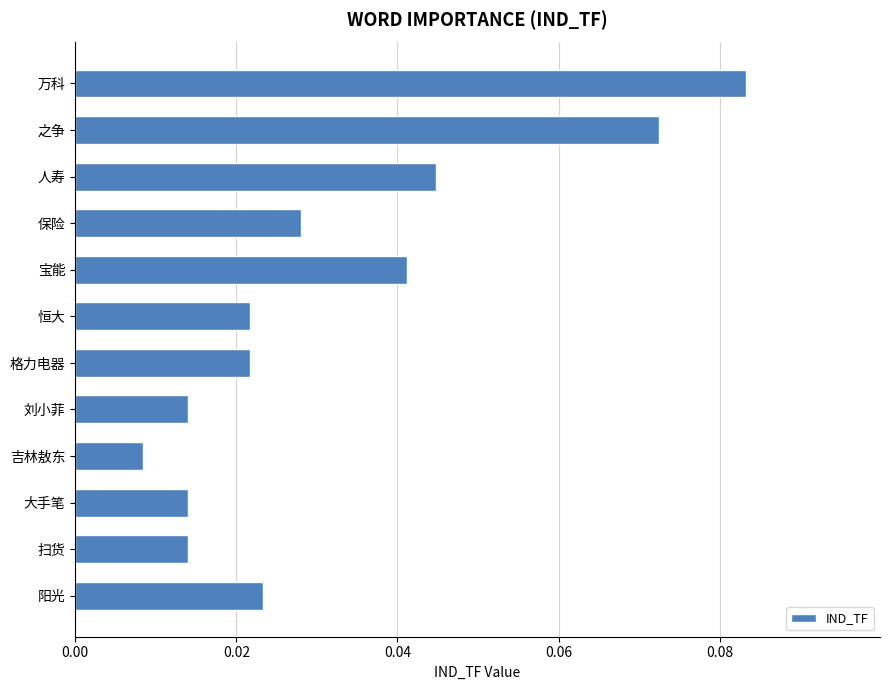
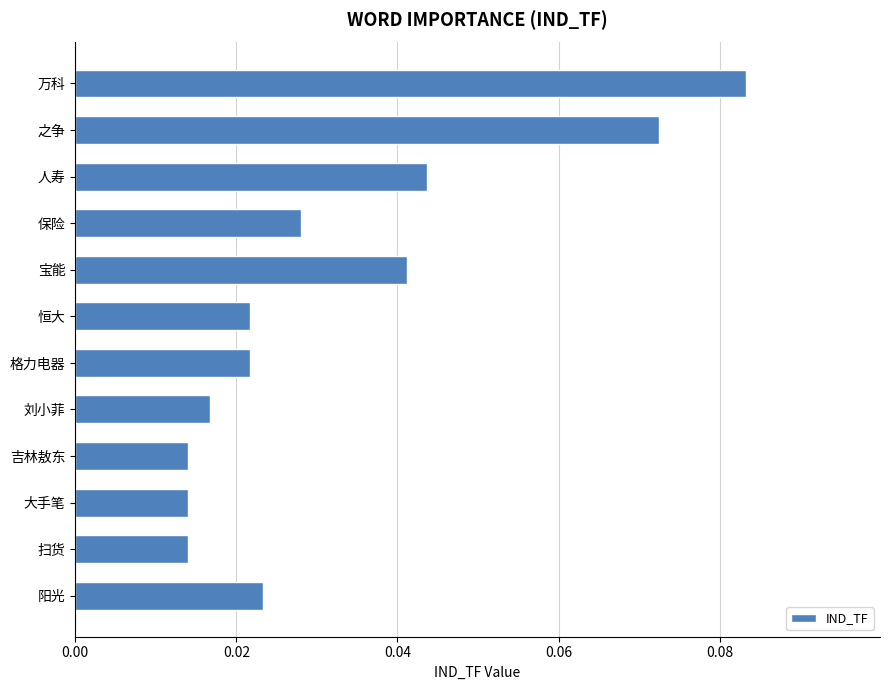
  {
    "万科": 0.083,
    "之争": 0.072,
-   "人寿": 0.045,
+   "人寿": 0.044,
    "保险": 0.028,
    "宝能": 0.041,
    "恒大": 0.022,
    "格力电器": 0.022,
-   "刘小菲": 0.014,
-   "吉林敖东": 0.008,
+   "刘小菲": 0.017,
+   "吉林敖东": 0.014,
    "大手笔": 0.014,
    "扫货": 0.014,
    "阳光": 0.023
  }
